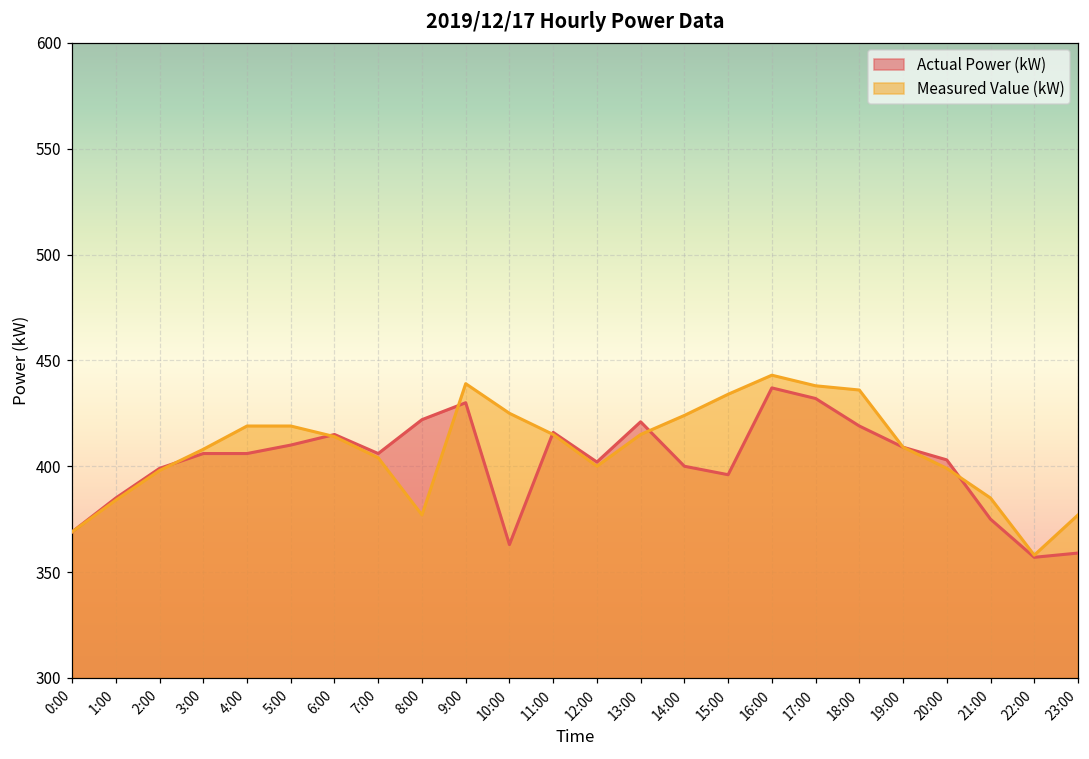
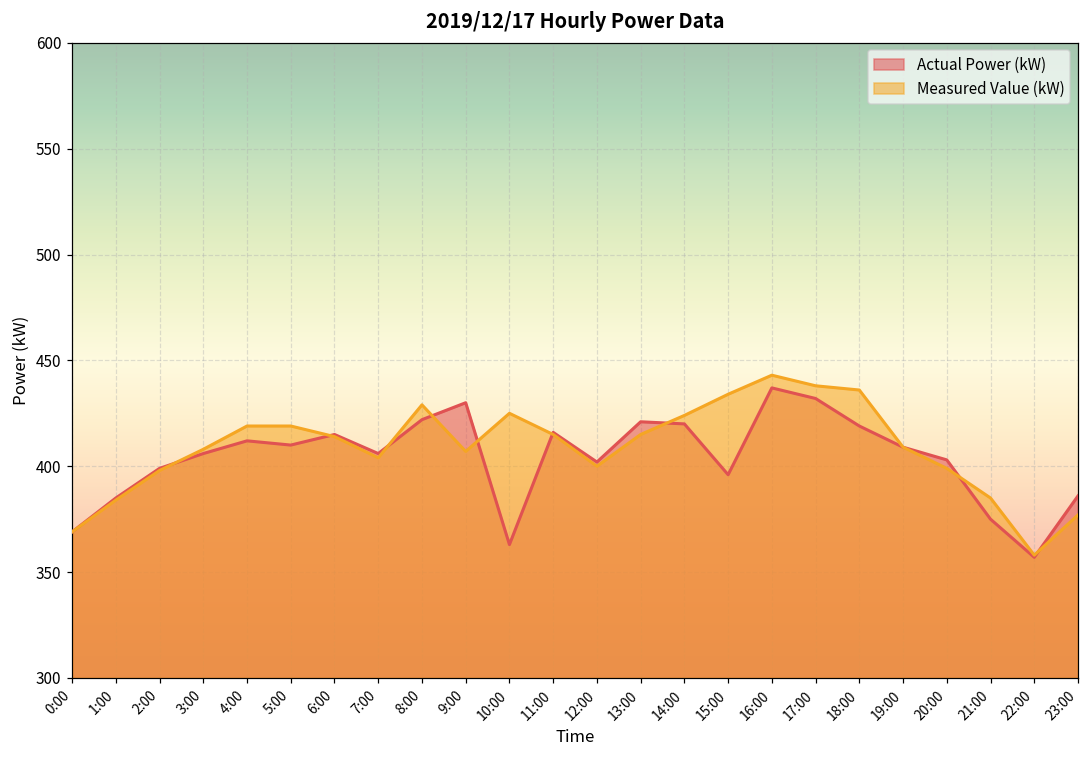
  {
    "Actual Power (kW)": {
      "3:00": 406,
-     "4:00": 406,
+     "4:00": 412,
      "5:00": 410,
      "7:00": 406,
      "8:00": 422,
      "9:00": 430,
      "10:00": 363,
      "12:00": 402,
      "13:00": 421,
-     "14:00": 400,
+     "14:00": 420,
      "15:00": 396,
      "16:00": 437,
      "17:00": 432,
      "18:00": 419,
      "20:00": 403,
      "21:00": 375,
-     "23:00": 359
+     "23:00": 386
    },
    "Measured Value (kW)": {
      "3:00": 408,
      "4:00": 419,
      "5:00": 419,
      "7:00": 404,
-     "8:00": 377,
-     "9:00": 439,
+     "8:00": 429,
+     "9:00": 407,
      "10:00": 425,
      "12:00": 400,
      "13:00": 415,
      "14:00": 424,
      "15:00": 434,
      "16:00": 443,
      "17:00": 438,
      "18:00": 436,
      "20:00": 399,
      "21:00": 385,
      "23:00": 377
    }
  }
